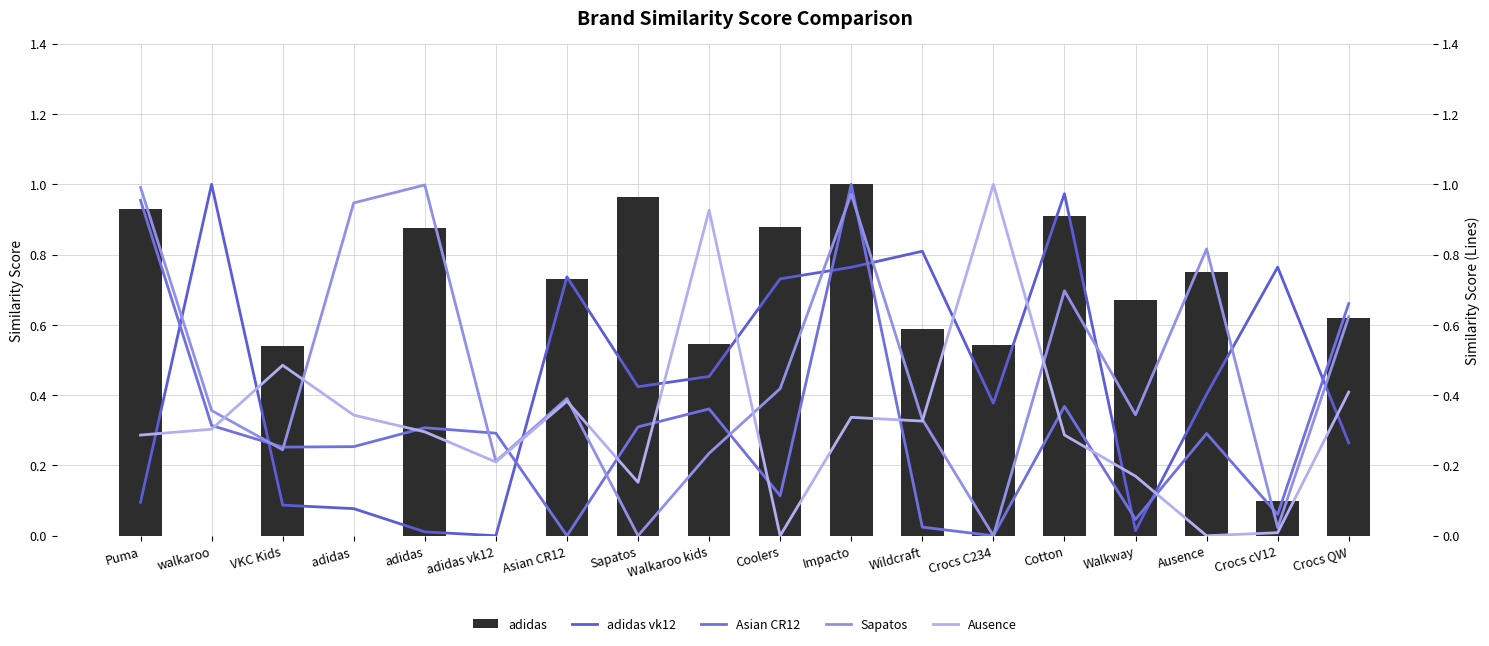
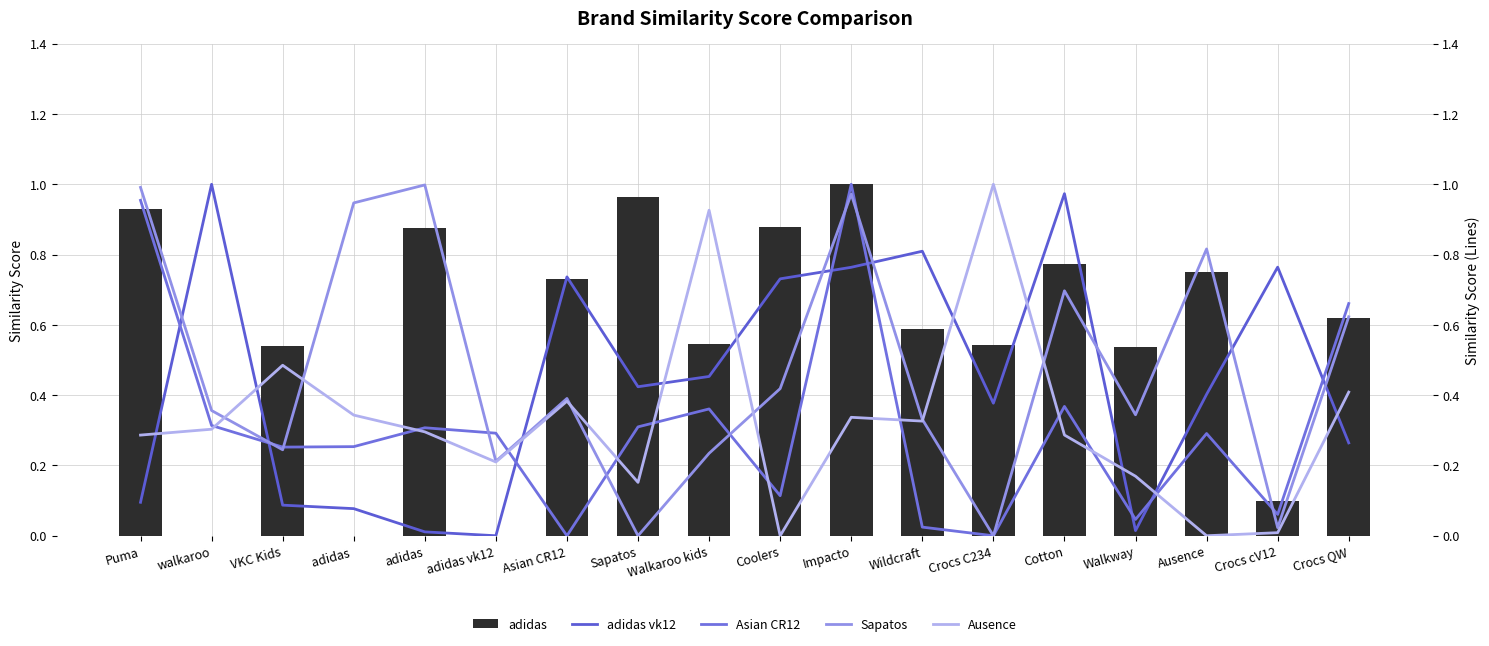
  {
    "adidas": {
      "Puma": 0.93,
      "walkaroo": 0.00,
      "VKC Kids": 0.54,
      "adidas vk12": 0.00,
      "Asian CR12": 0.73,
      "Sapatos": 0.96,
      "Walkaroo kids": 0.55,
      "Coolers": 0.88,
      "Impacto": 1.00,
      "Wildcraft": 0.59,
      "Crocs C234": 0.54,
-     "Cotton": 0.91,
-     "Walkway": 0.67,
+     "Cotton": 0.77,
+     "Walkway": 0.54,
      "Ausence": 0.75,
      "Crocs cV12": 0.10,
      "Crocs QW": 0.62
    }
  }
